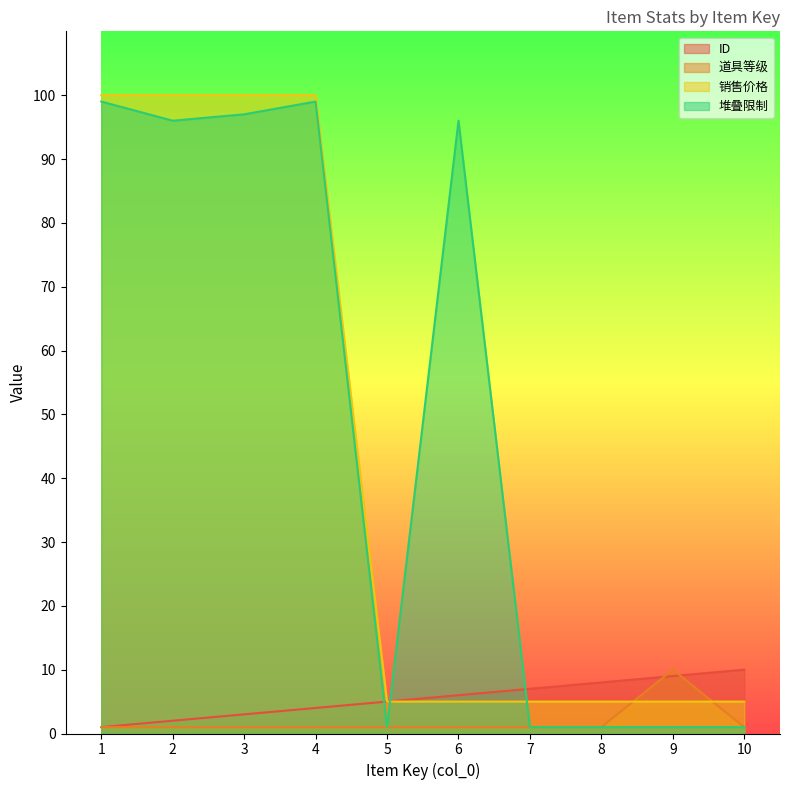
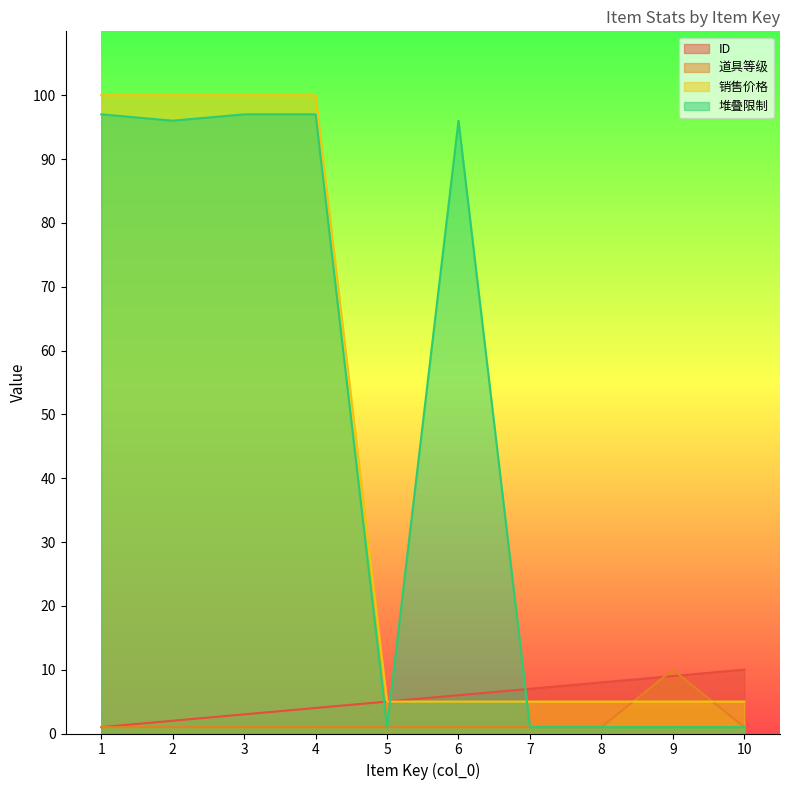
  {
    "堆叠限制": {
-     "1": 99,
+     "1": 97,
      "2": 96,
      "3": 97,
-     "4": 99,
+     "4": 97,
      "6": 96,
      "9": 1
    }
  }
